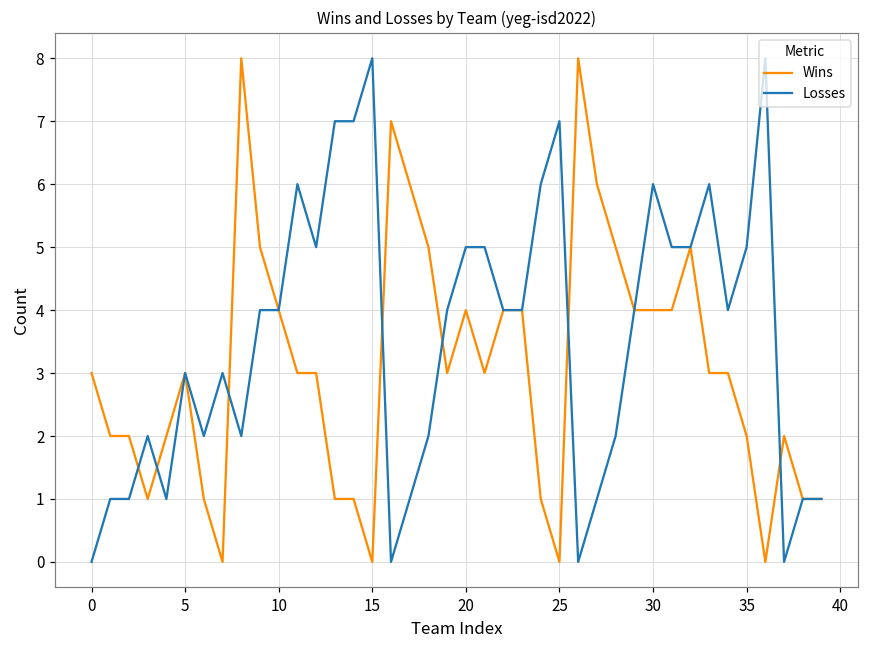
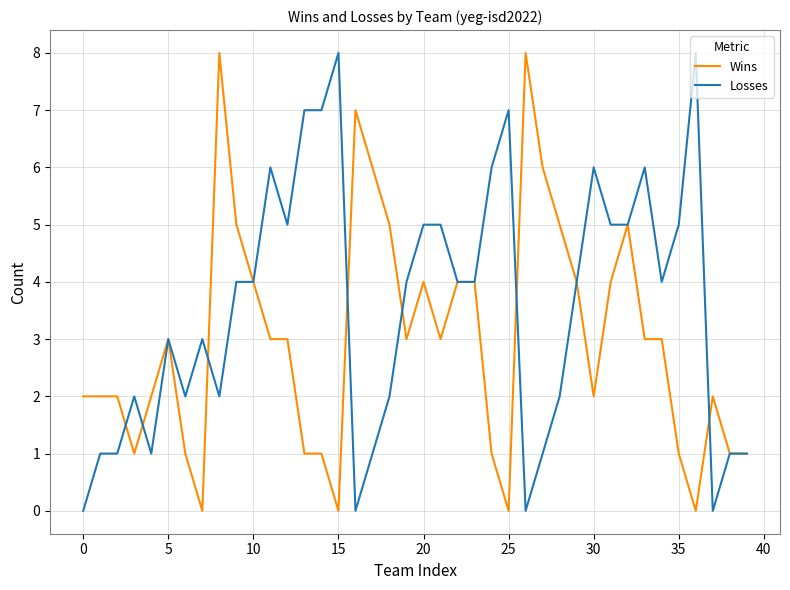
  {
    "Wins": {
-     "0": 3,
+     "0": 2,
      "15": 0,
      "20": 4,
      "25": 0,
-     "30": 4,
-     "35": 2
+     "30": 2,
+     "35": 1
    },
    "Losses": {
      "0": 0,
      "15": 8,
      "20": 5,
      "25": 7,
      "30": 6,
      "35": 5
    }
  }
